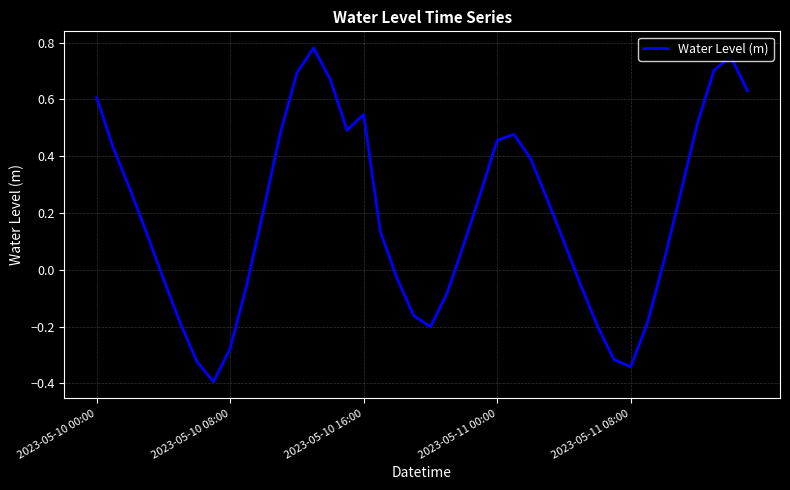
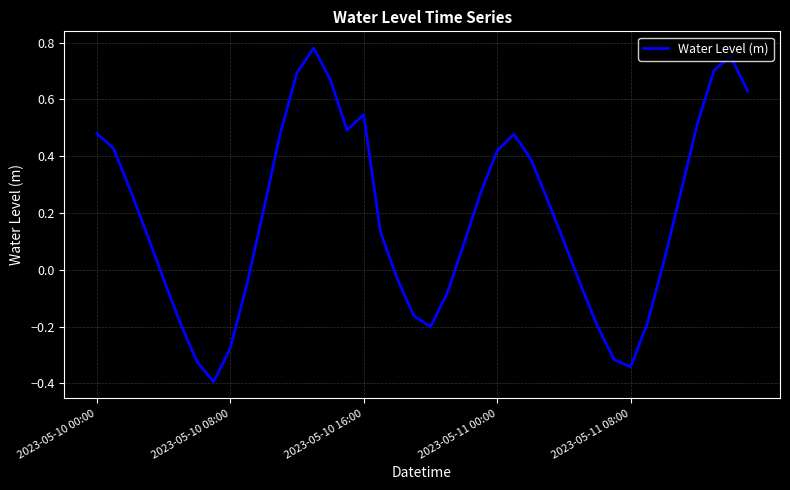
  {
-   "2023-05-10 00:00": 0.61,
+   "2023-05-10 00:00": 0.48,
    "2023-05-10 08:00": -0.28,
    "2023-05-10 16:00": 0.55,
-   "2023-05-11 00:00": 0.46,
+   "2023-05-11 00:00": 0.42,
    "2023-05-11 08:00": -0.34
  }
